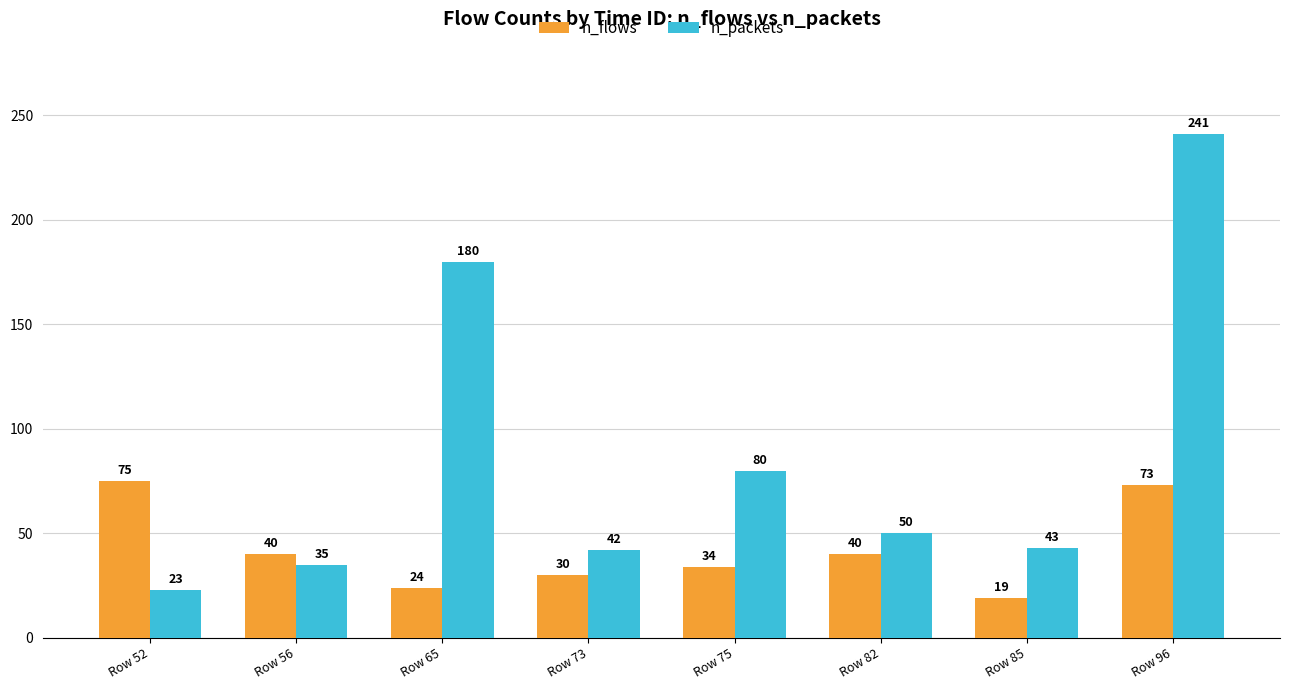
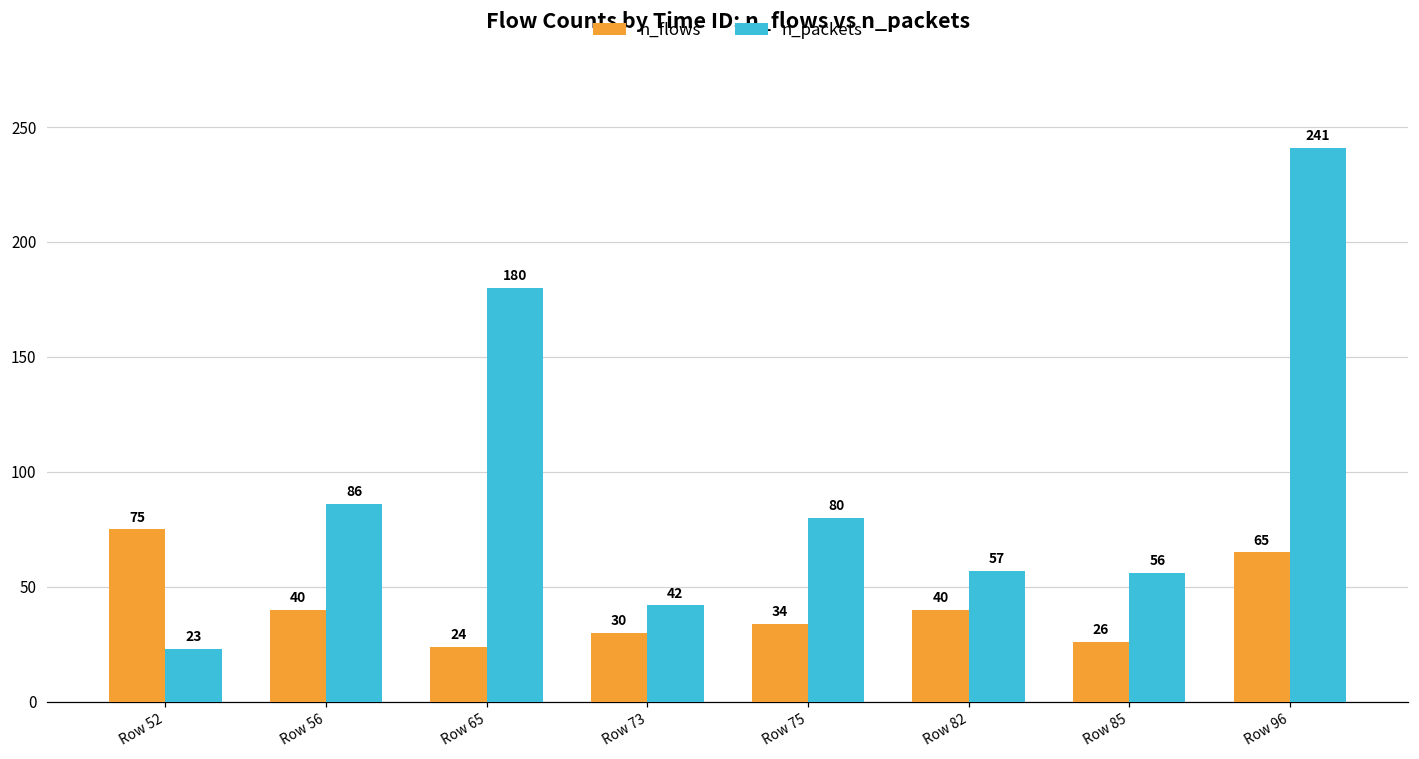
  {
    "n_flows": {
      "Row 52": 75,
      "Row 56": 40,
      "Row 65": 24,
      "Row 73": 30,
      "Row 75": 34,
      "Row 82": 40,
-     "Row 85": 19,
-     "Row 96": 73
+     "Row 85": 26,
+     "Row 96": 65
    },
    "n_packets": {
      "Row 52": 23,
-     "Row 56": 35,
+     "Row 56": 86,
      "Row 65": 180,
      "Row 73": 42,
      "Row 75": 80,
-     "Row 82": 50,
-     "Row 85": 43,
+     "Row 82": 57,
+     "Row 85": 56,
      "Row 96": 241
    }
  }
